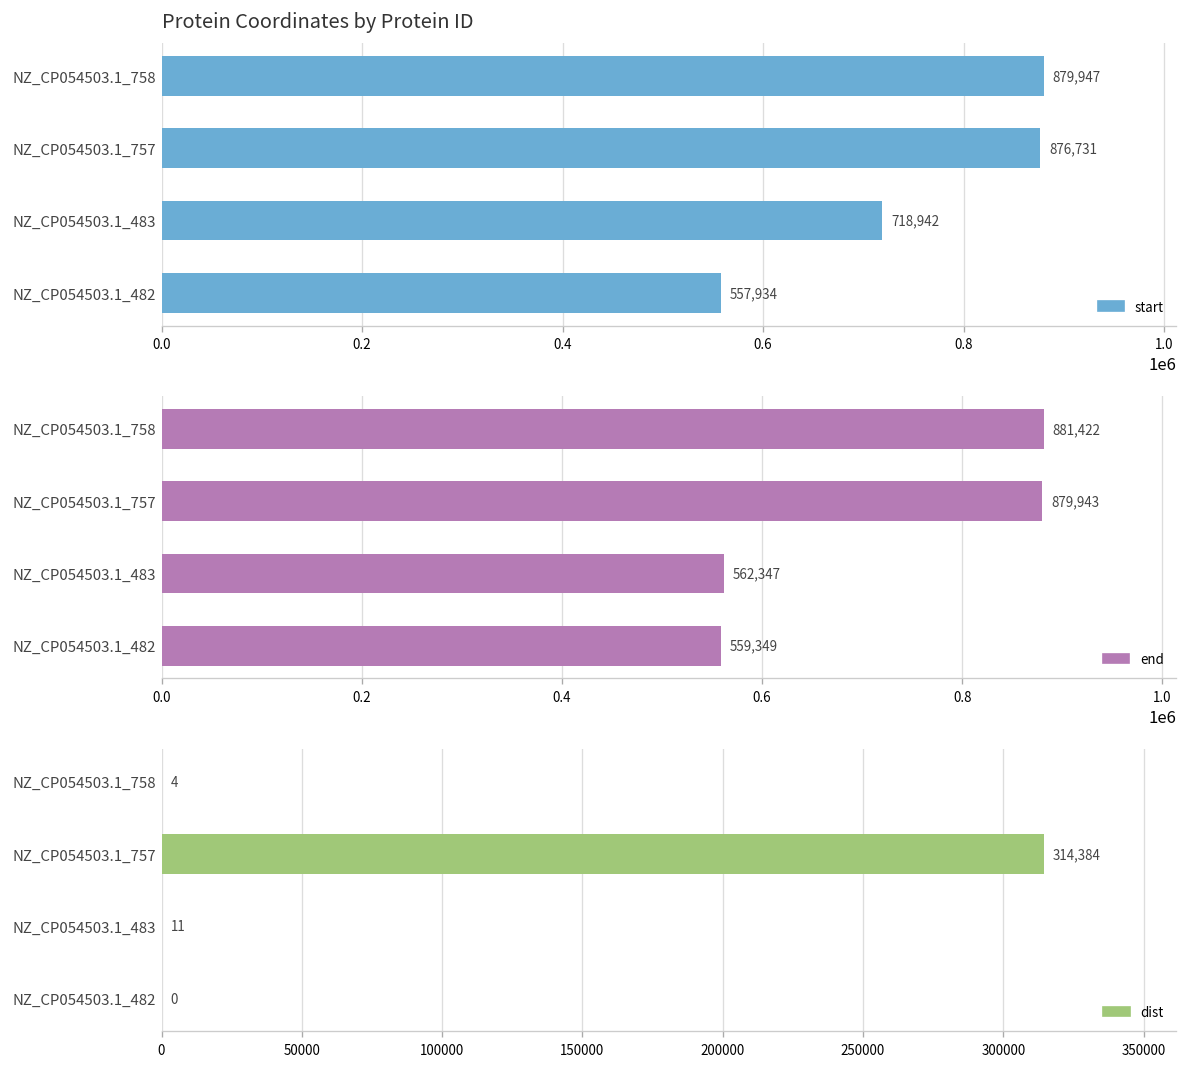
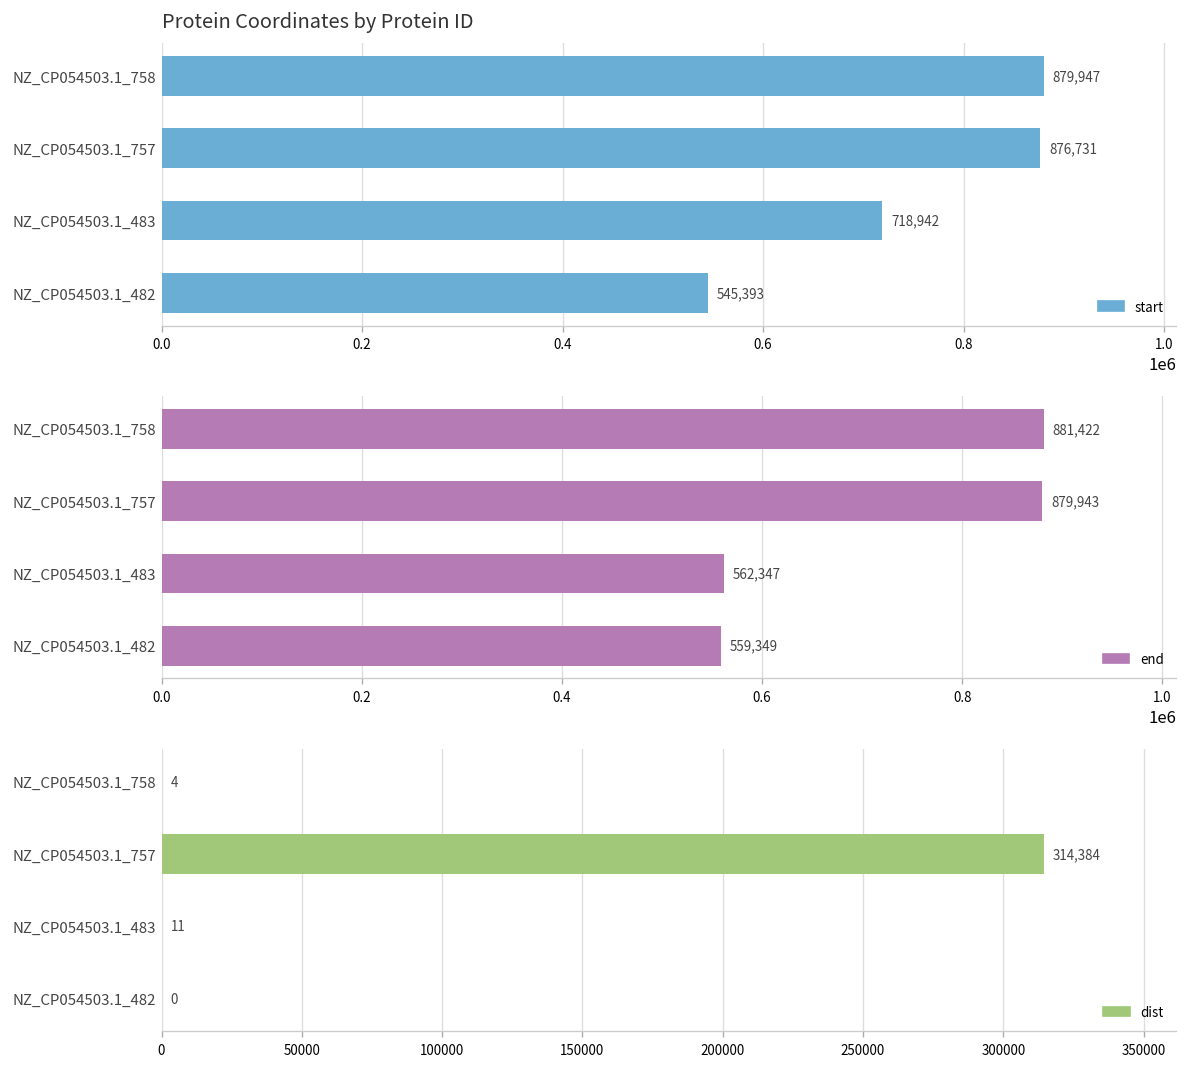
  {
    "Protein Coordinates by Protein ID": {
      "NZ_CP054503.1_758": "879,947",
      "NZ_CP054503.1_757": "876,731",
      "NZ_CP054503.1_483": "718,942",
-     "NZ_CP054503.1_482": "557,934"
+     "NZ_CP054503.1_482": "545,393"
    }
  }
